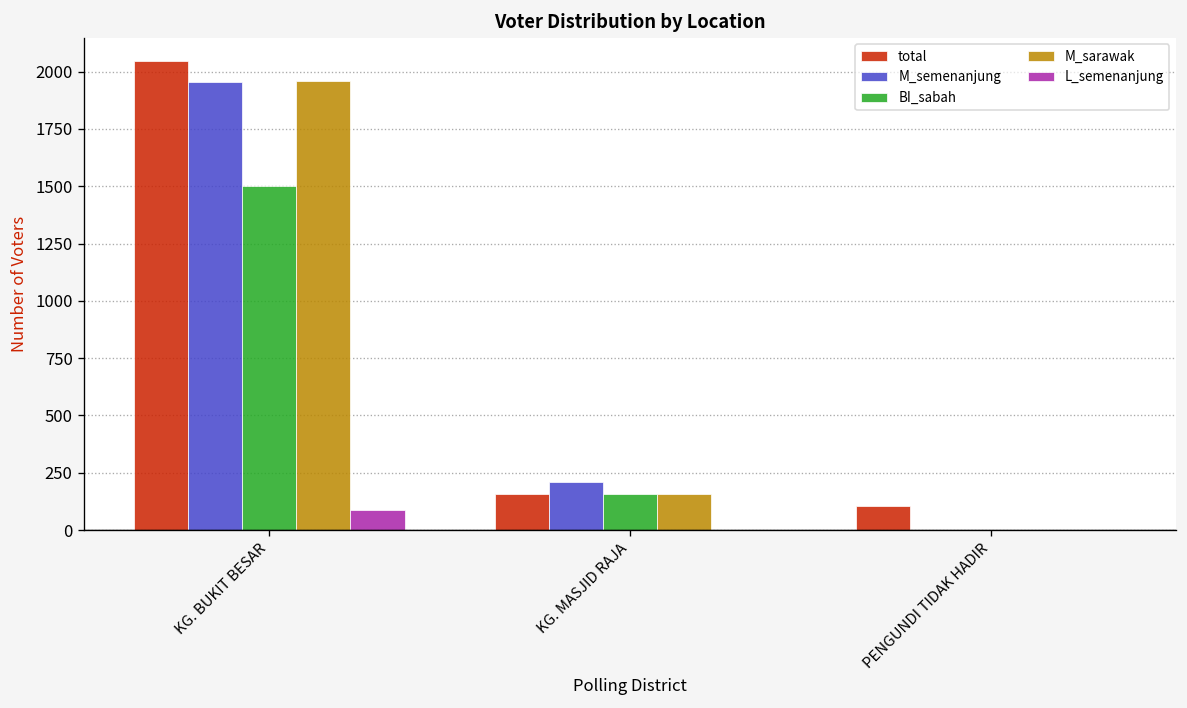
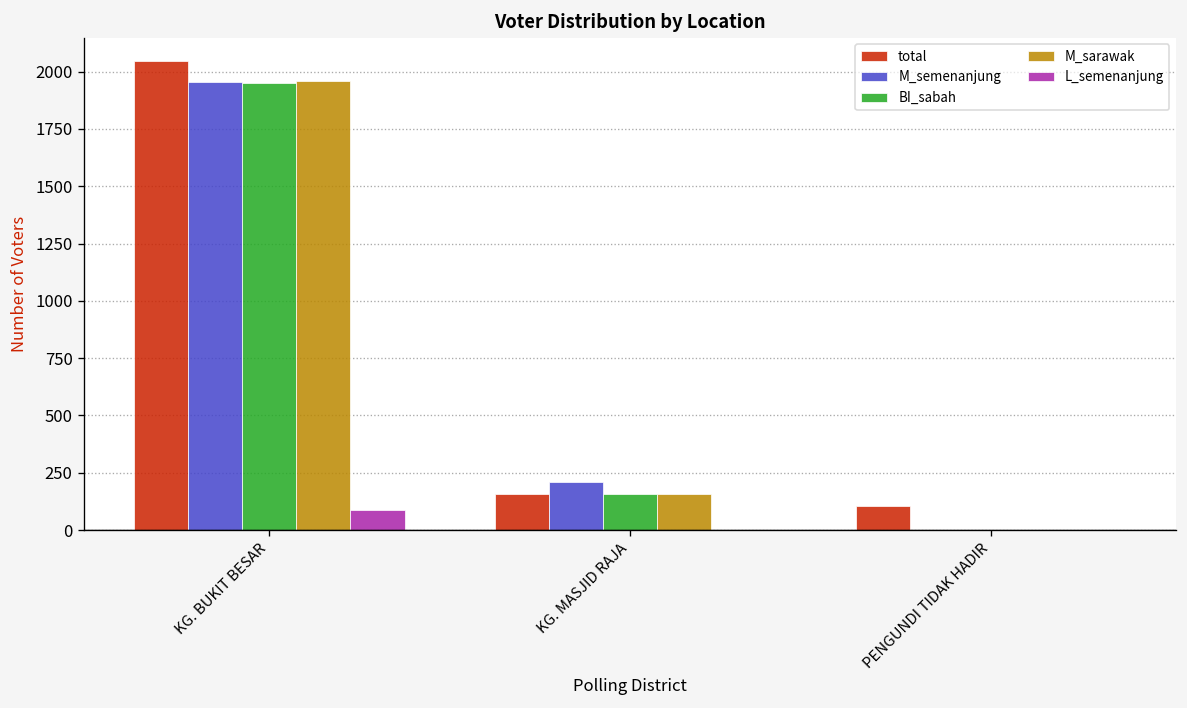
  {
    "total": {
      "KG. BUKIT BESAR": 2050,
      "KG. MASJID RAJA": 160,
      "PENGUNDI TIDAK HADIR": 100
    },
    "M_semenanjung": {
      "KG. BUKIT BESAR": 1960,
      "KG. MASJID RAJA": 210
    },
    "BI_sabah": {
-     "KG. BUKIT BESAR": 1500,
+     "KG. BUKIT BESAR": 1950,
      "KG. MASJID RAJA": 160
    },
    "M_sarawak": {
      "KG. BUKIT BESAR": 1960,
      "KG. MASJID RAJA": 160
    },
    "L_semenanjung": {
      "KG. BUKIT BESAR": 90,
      "KG. MASJID RAJA": 0,
      "PENGUNDI TIDAK HADIR": 0
    }
  }
